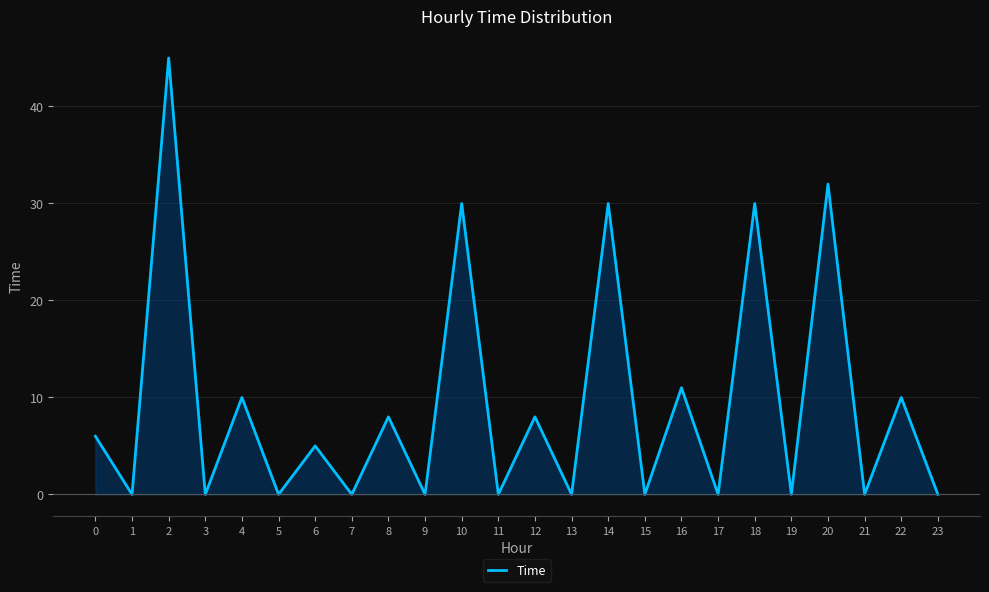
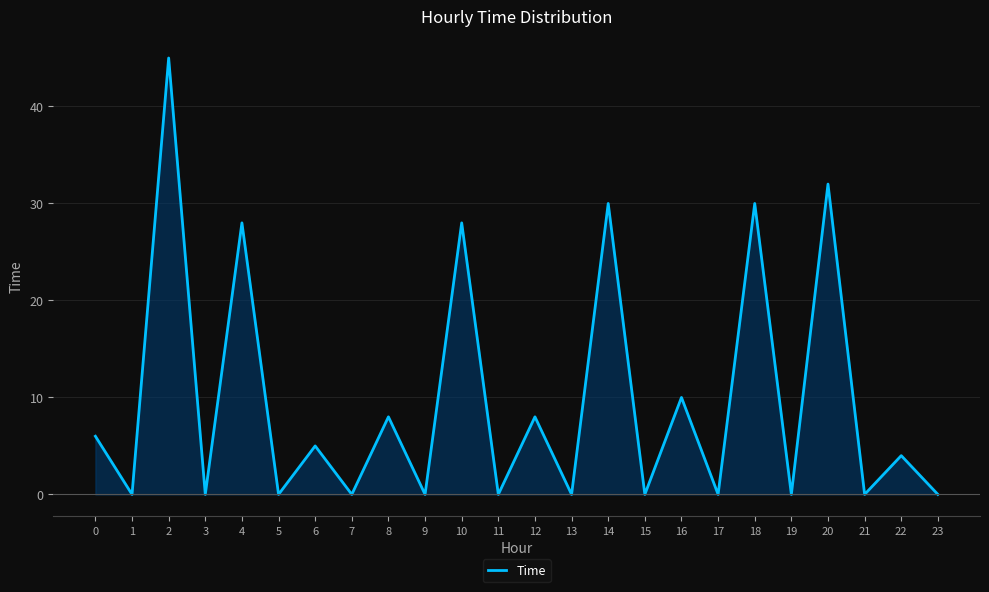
  {
    "0": 6,
    "1": 0,
    "2": 45,
    "3": 0,
-   "4": 10,
+   "4": 28,
    "5": 0,
    "6": 5,
    "7": 0,
    "8": 8,
    "9": 0,
-   "10": 30,
+   "10": 28,
    "11": 0,
    "12": 8,
    "13": 0,
    "14": 30,
    "15": 0,
-   "16": 11,
+   "16": 10,
    "17": 0,
    "18": 30,
    "19": 0,
    "20": 32,
    "21": 0,
-   "22": 10,
+   "22": 4,
    "23": 0
  }
